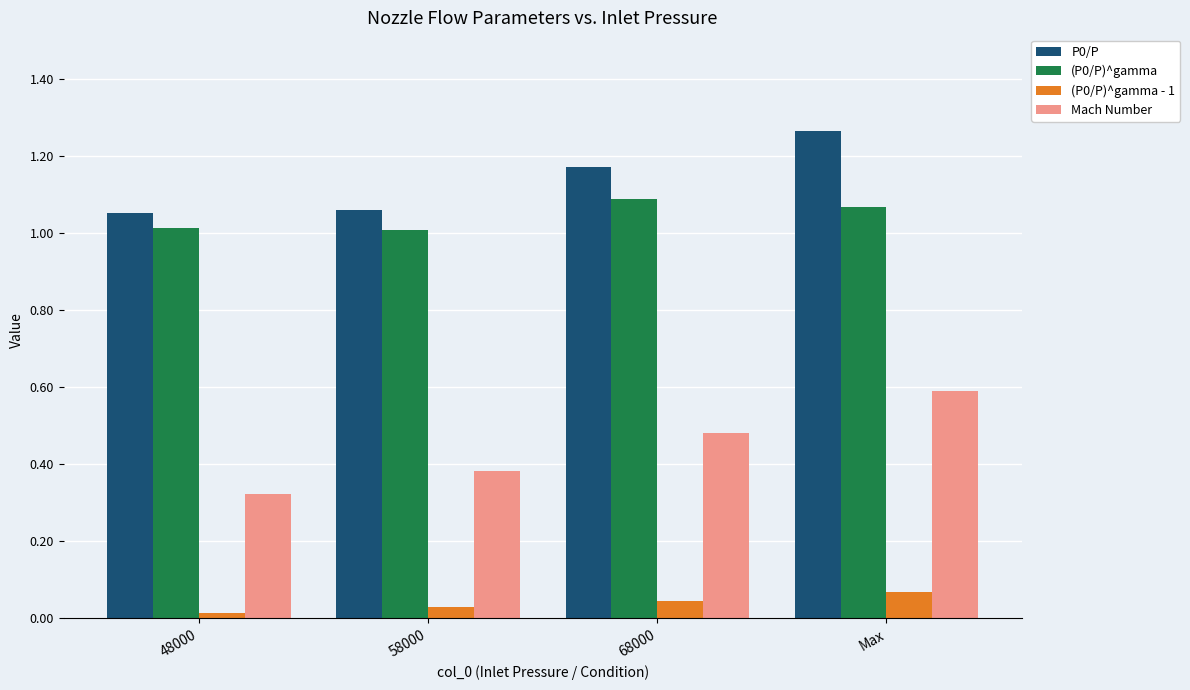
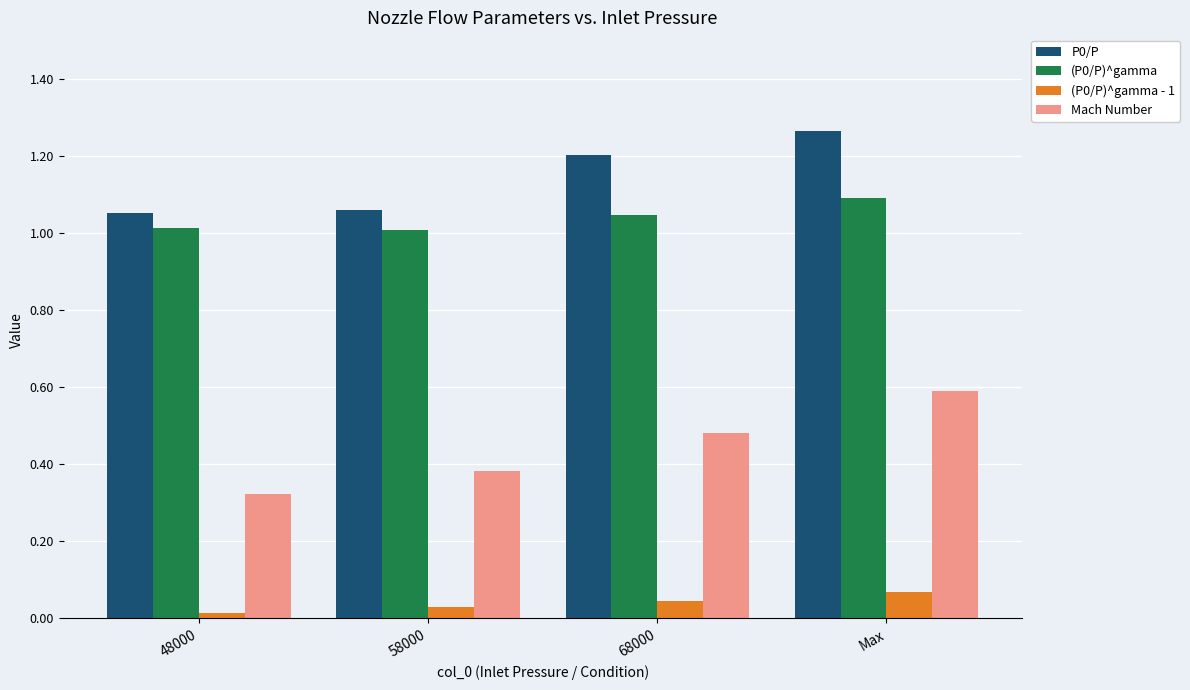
  {
    "P0/P": {
      "48000": 1.05,
      "58000": 1.06,
-     "68000": 1.17,
+     "68000": 1.20,
      "Max": 1.27
    },
    "(P0/P)^gamma": {
      "48000": 1.01,
      "58000": 1.01,
-     "68000": 1.09,
-     "Max": 1.07
+     "68000": 1.05,
+     "Max": 1.09
    },
    "(P0/P)^gamma - 1": {
      "48000": 0.01,
      "58000": 0.03,
      "68000": 0.05,
      "Max": 0.07
    },
    "Mach Number": {
      "48000": 0.32,
      "58000": 0.38,
      "68000": 0.48,
      "Max": 0.59
    }
  }
